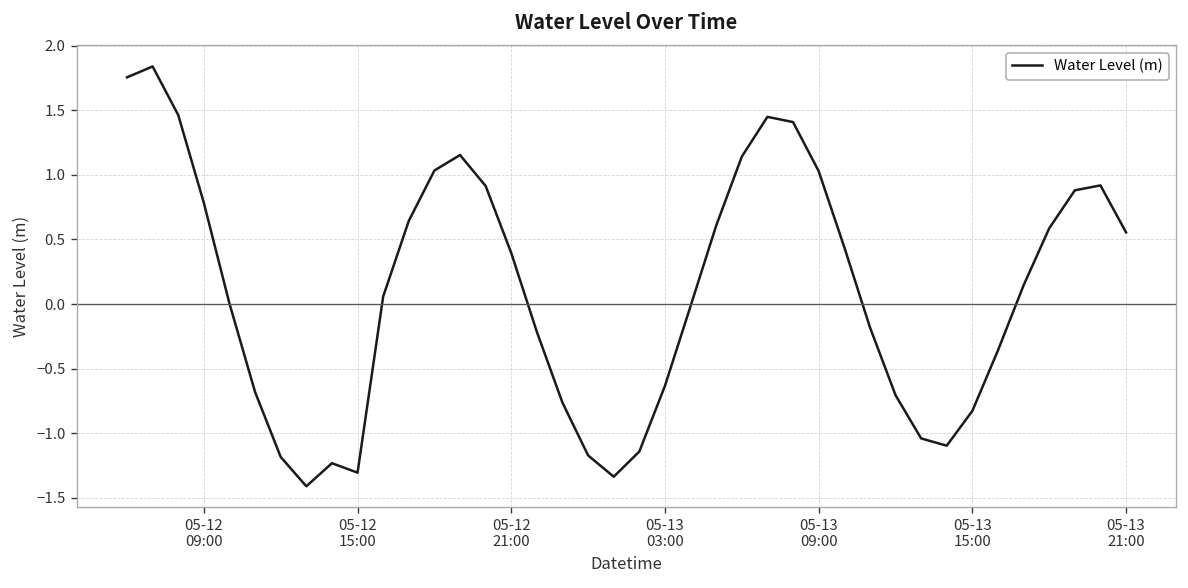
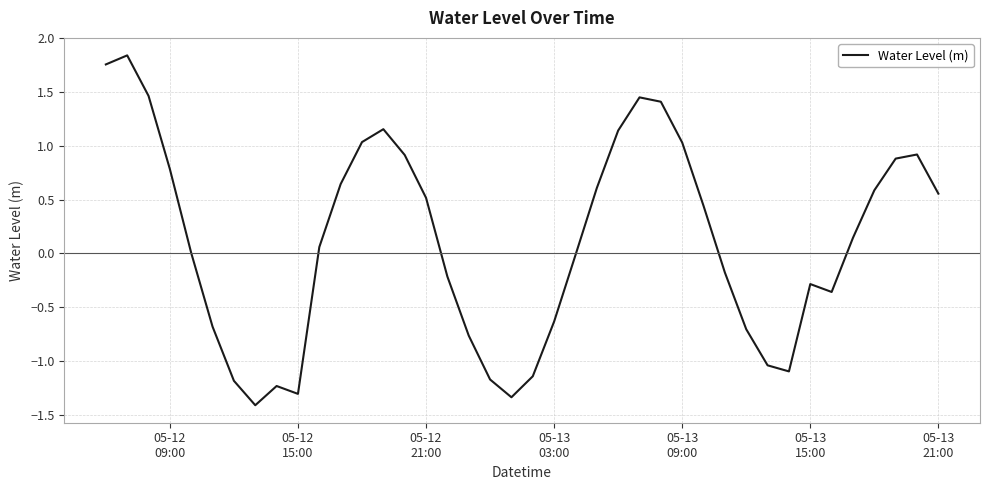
  {
    "05-12 09:00": 0.78,
    "05-12 15:00": -1.30,
-   "05-12 21:00": 0.40,
+   "05-12 21:00": 0.52,
    "05-13 03:00": -0.63,
    "05-13 09:00": 1.03,
-   "05-13 15:00": -0.83,
+   "05-13 15:00": -0.28,
    "05-13 21:00": 0.56
  }
